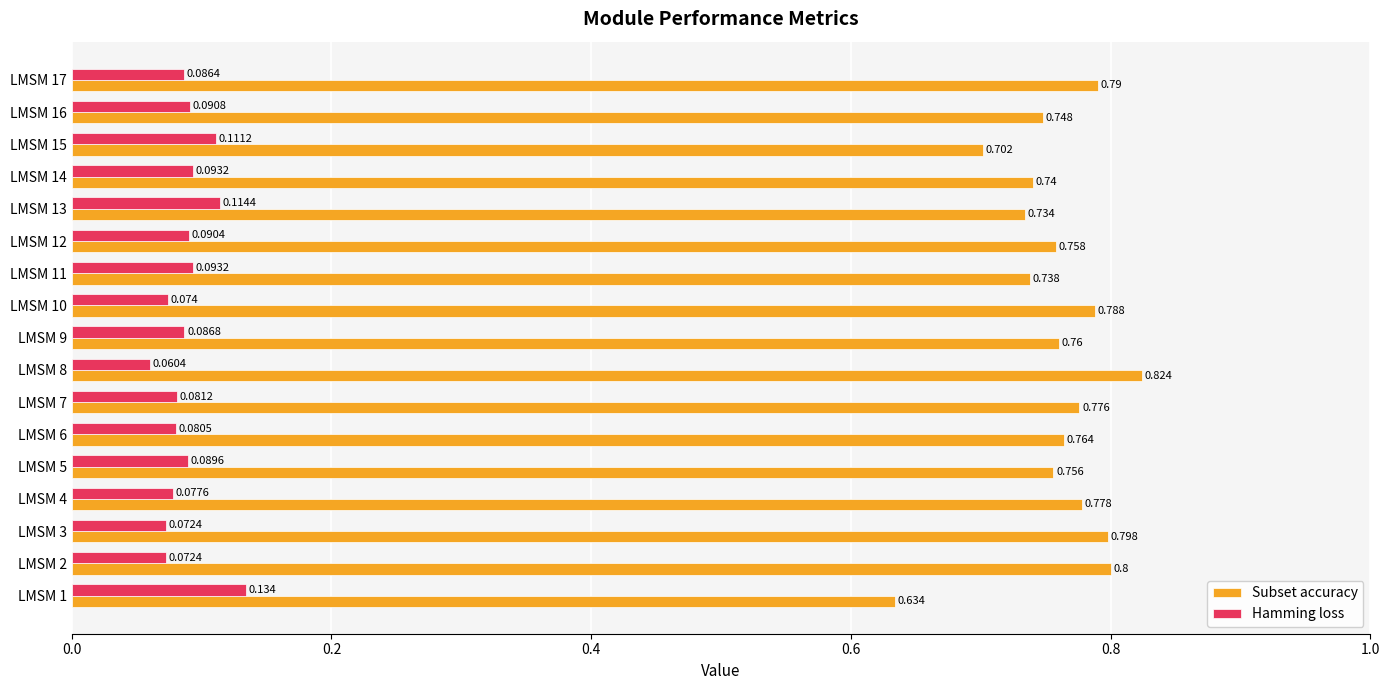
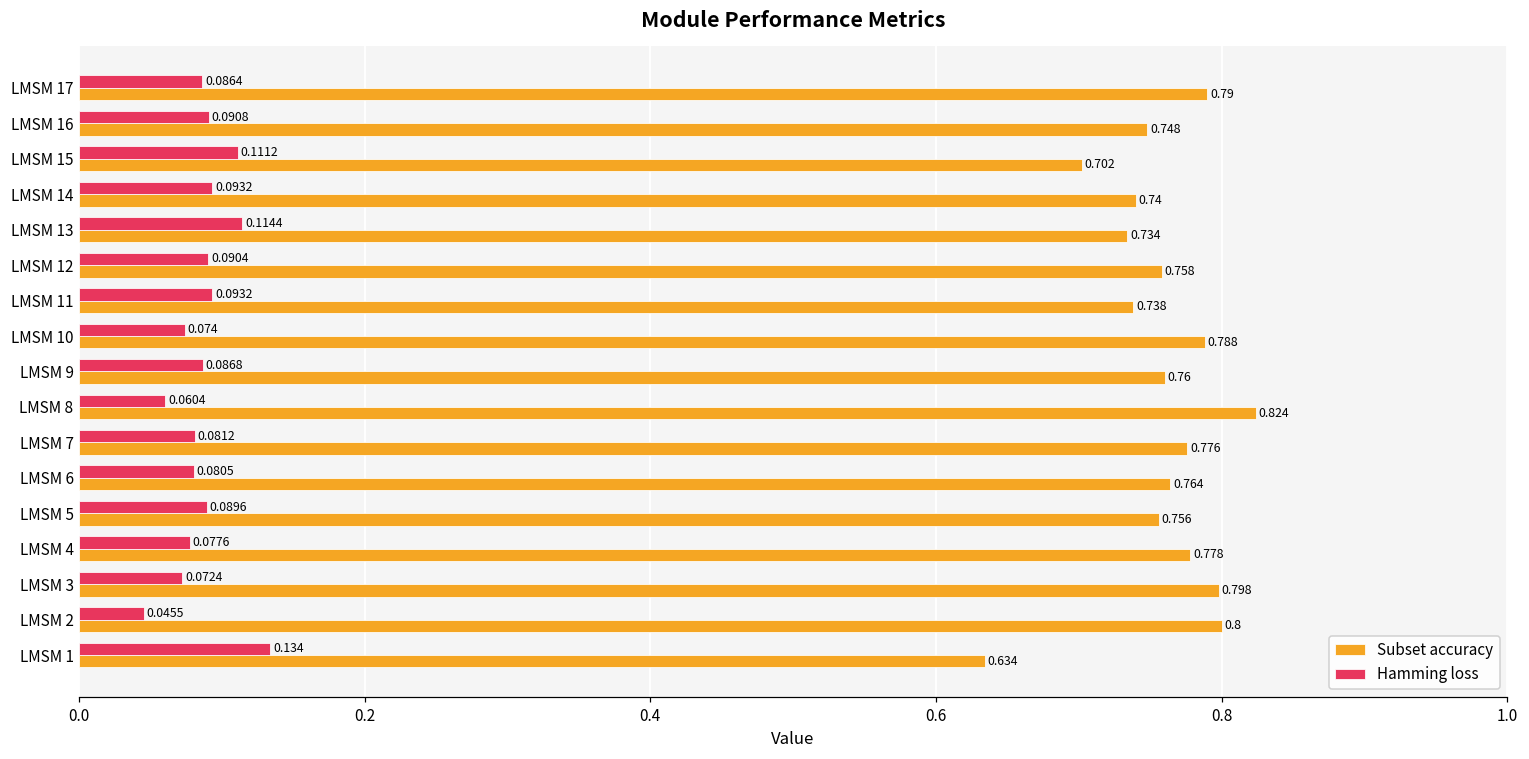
  {
    "Subset accuracy": {
      "LMSM 17": 0.79,
      "LMSM 16": 0.748,
      "LMSM 15": 0.702,
      "LMSM 14": 0.74,
      "LMSM 13": 0.734,
      "LMSM 12": 0.758,
      "LMSM 11": 0.738,
      "LMSM 10": 0.788,
      "LMSM 9": 0.76,
      "LMSM 8": 0.824,
      "LMSM 7": 0.776,
      "LMSM 6": 0.764,
      "LMSM 5": 0.756,
      "LMSM 4": 0.778,
      "LMSM 3": 0.798,
      "LMSM 2": 0.8,
      "LMSM 1": 0.634
    },
    "Hamming loss": {
      "LMSM 17": 0.0864,
      "LMSM 16": 0.0908,
      "LMSM 15": 0.1112,
      "LMSM 14": 0.0932,
      "LMSM 13": 0.1144,
      "LMSM 12": 0.0904,
      "LMSM 11": 0.0932,
      "LMSM 10": 0.074,
      "LMSM 9": 0.0868,
      "LMSM 8": 0.0604,
      "LMSM 7": 0.0812,
      "LMSM 6": 0.0805,
      "LMSM 5": 0.0896,
      "LMSM 4": 0.0776,
      "LMSM 3": 0.0724,
-     "LMSM 2": 0.0724,
+     "LMSM 2": 0.0455,
      "LMSM 1": 0.134
    }
  }
